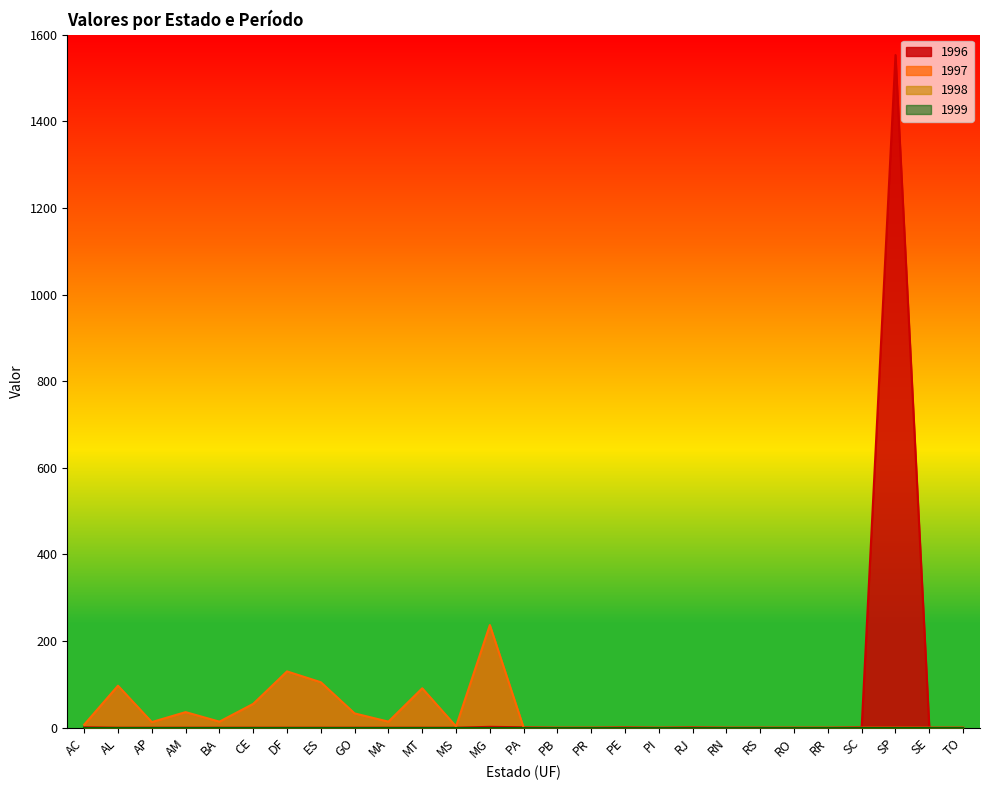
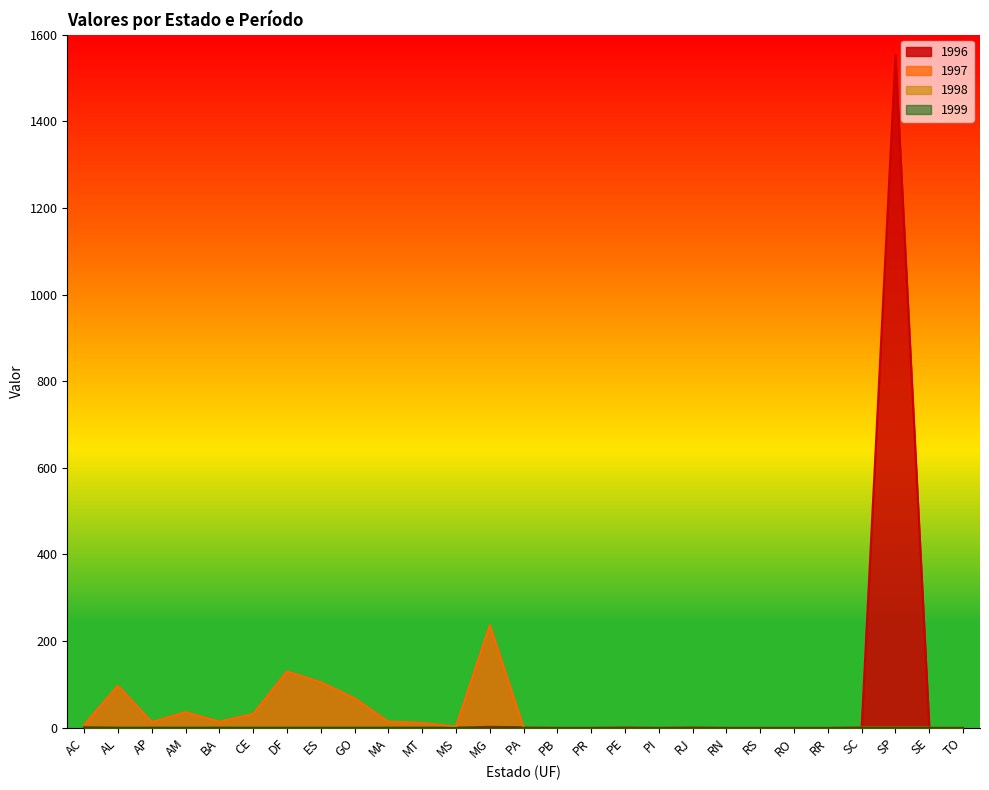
  {
    "1996": {
      "SP": 1550
    },
    "1997": {
      "AC": 10,
      "AL": 100,
      "AP": 10,
      "AM": 40,
      "BA": 10,
-     "CE": 60,
+     "CE": 30,
      "DF": 130,
      "ES": 110,
-     "GO": 30,
+     "GO": 70,
      "MA": 10,
-     "MT": 90,
+     "MT": 10,
      "MG": 240
    }
  }
